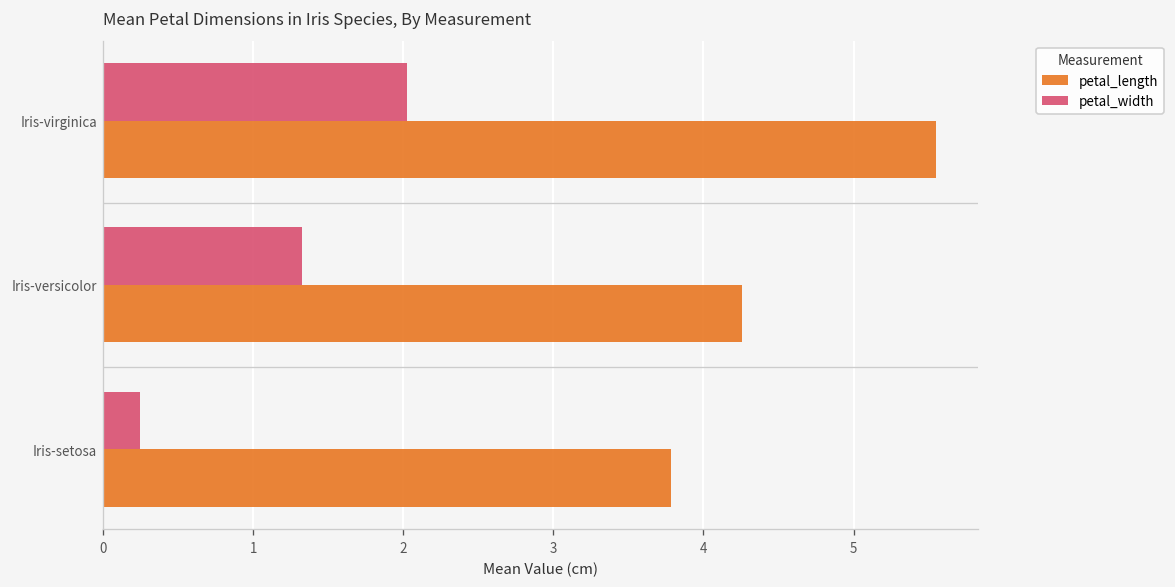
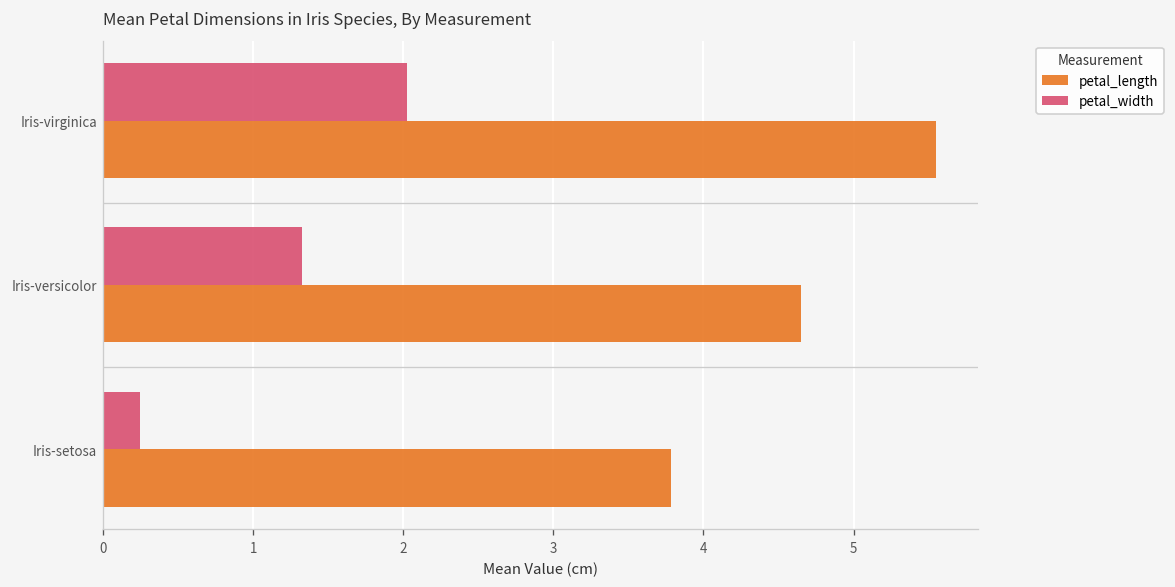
  {
    "petal_length": {
      "Iris-virginica": 5.55,
-     "Iris-versicolor": 4.26,
+     "Iris-versicolor": 4.65,
      "Iris-setosa": 3.78
    },
    "petal_width": {
      "Iris-virginica": 2.03,
      "Iris-versicolor": 1.33,
      "Iris-setosa": 0.24
    }
  }
